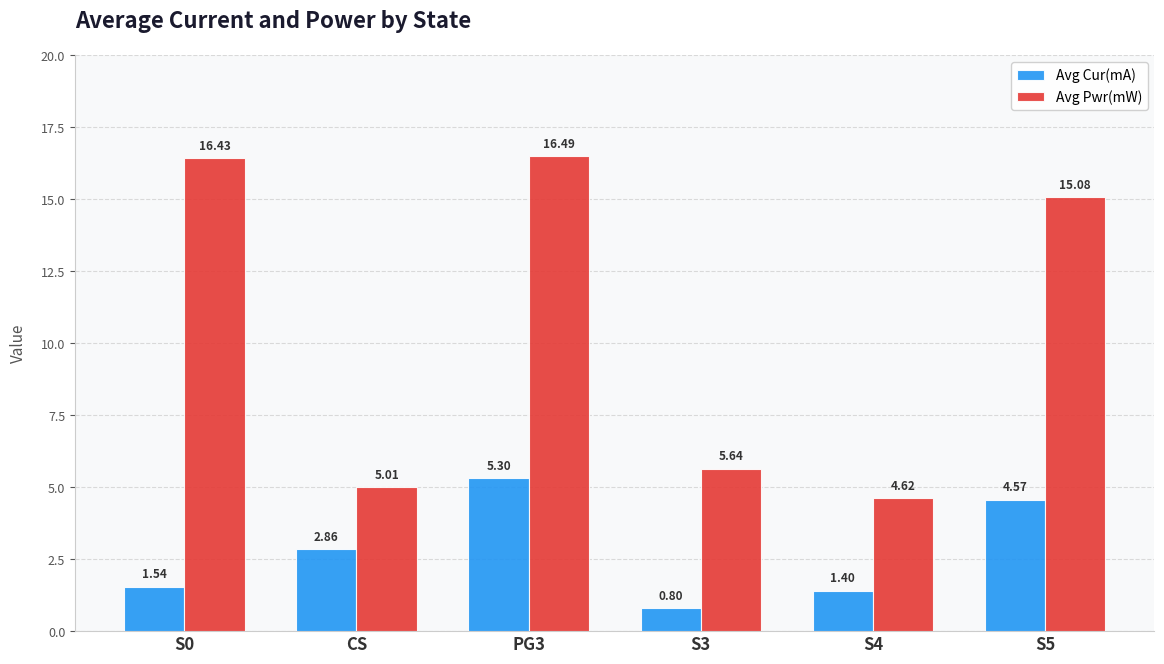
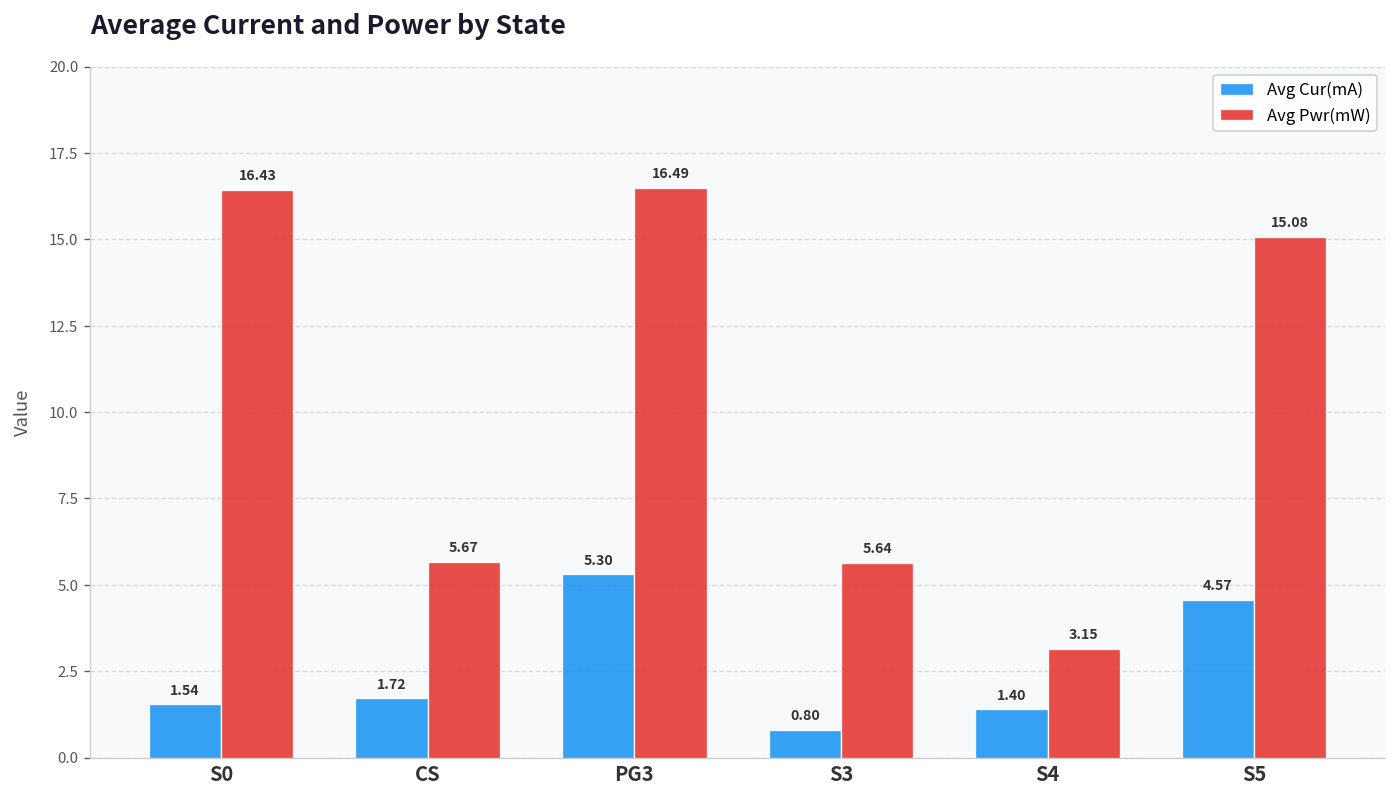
  {
    "Avg Cur(mA)": {
      "S0": 1.54,
-     "CS": 2.86,
+     "CS": 1.72,
      "PG3": 5.30,
      "S3": 0.80,
      "S4": 1.40,
      "S5": 4.57
    },
    "Avg Pwr(mW)": {
      "S0": 16.43,
-     "CS": 5.01,
+     "CS": 5.67,
      "PG3": 16.49,
      "S3": 5.64,
-     "S4": 4.62,
+     "S4": 3.15,
      "S5": 15.08
    }
  }
